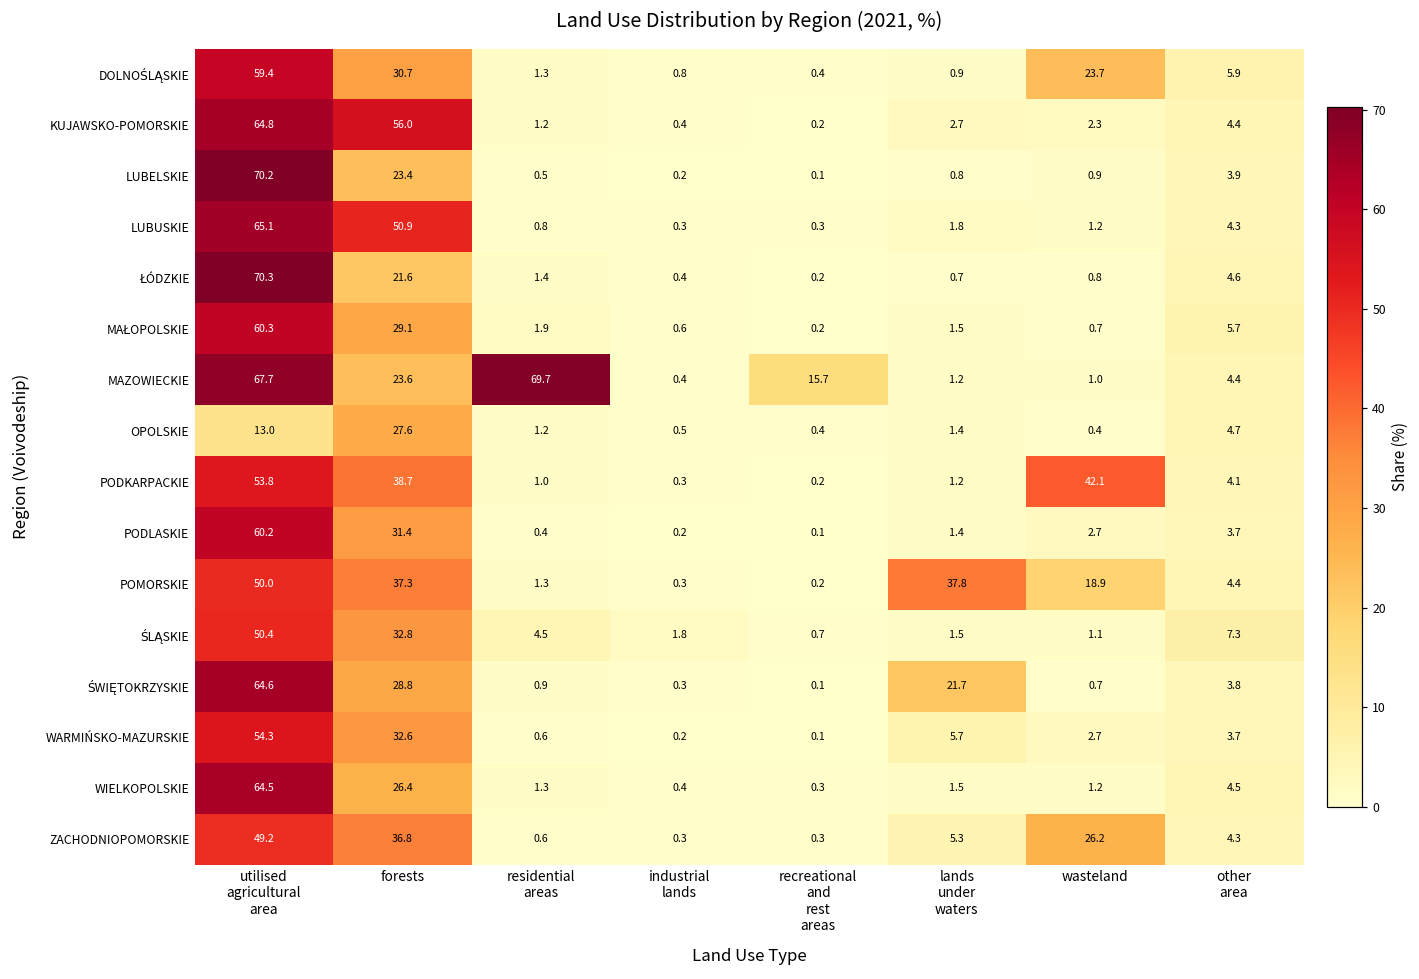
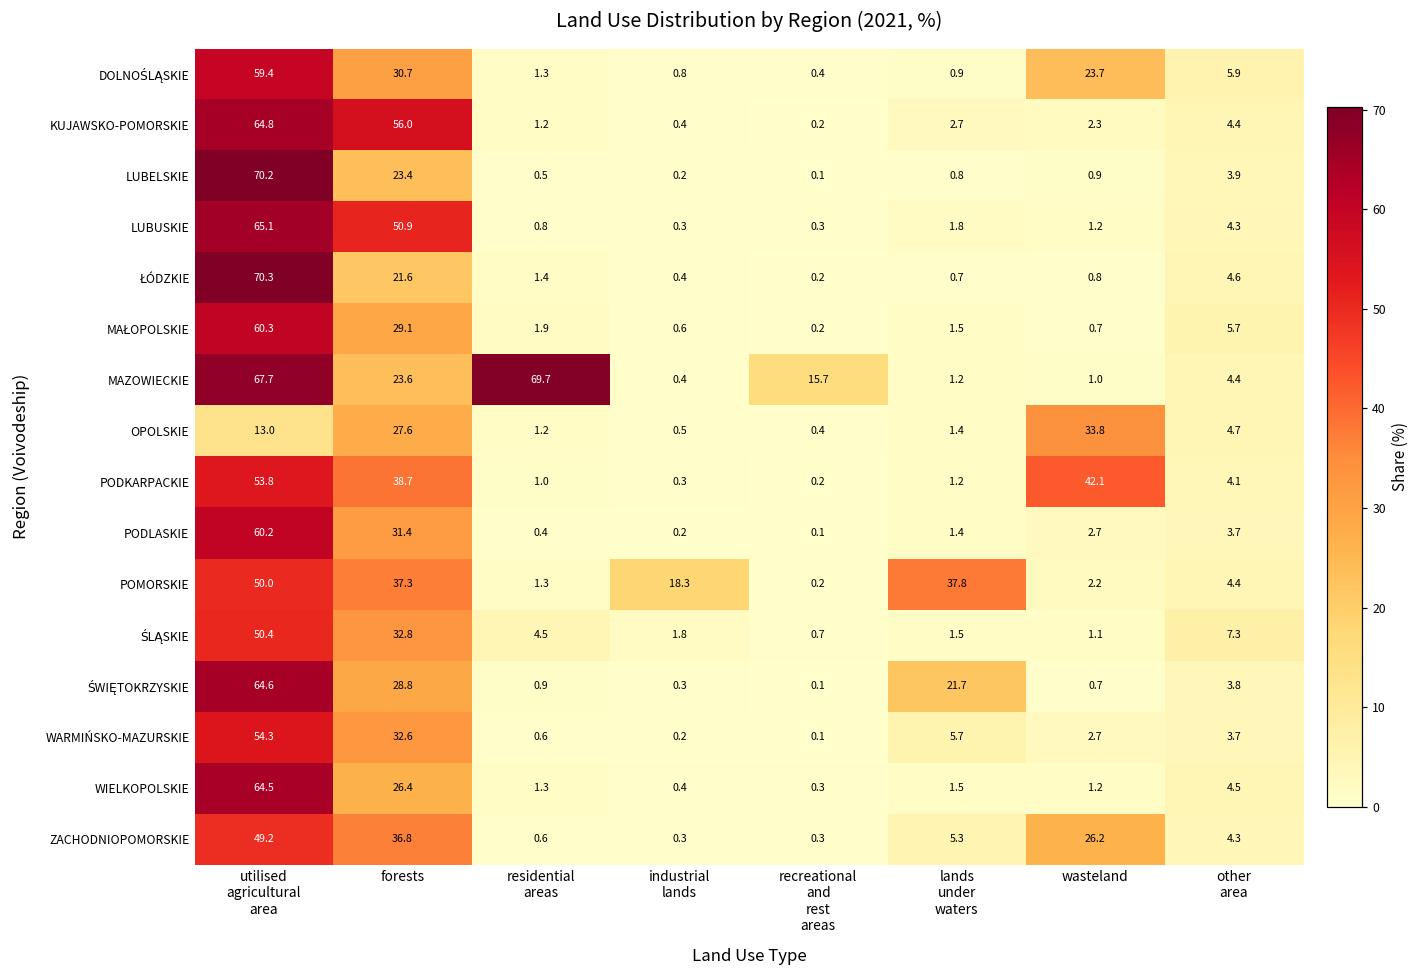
  {
    "DOLNOŚLĄSKIE": {
      "utilised agricultural area": 59.4,
      "forests": 30.7,
      "residential areas": 1.3,
      "industrial lands": 0.8,
      "recreational and rest areas": 0.4,
      "lands under waters": 0.9,
      "wasteland": 23.7,
      "other area": 5.9
    },
    "KUJAWSKO-POMORSKIE": {
      "utilised agricultural area": 64.8,
      "forests": 56.0,
      "residential areas": 1.2,
      "industrial lands": 0.4,
      "recreational and rest areas": 0.2,
      "lands under waters": 2.7,
      "wasteland": 2.3,
      "other area": 4.4
    },
    "LUBELSKIE": {
      "utilised agricultural area": 70.2,
      "forests": 23.4,
      "residential areas": 0.5,
      "industrial lands": 0.2,
      "recreational and rest areas": 0.1,
      "lands under waters": 0.8,
      "wasteland": 0.9,
      "other area": 3.9
    },
    "LUBUSKIE": {
      "utilised agricultural area": 65.1,
      "forests": 50.9,
      "residential areas": 0.8,
      "industrial lands": 0.3,
      "recreational and rest areas": 0.3,
      "lands under waters": 1.8,
      "wasteland": 1.2,
      "other area": 4.3
    },
    "ŁÓDZKIE": {
      "utilised agricultural area": 70.3,
      "forests": 21.6,
      "residential areas": 1.4,
      "industrial lands": 0.4,
      "recreational and rest areas": 0.2,
      "lands under waters": 0.7,
      "wasteland": 0.8,
      "other area": 4.6
    },
    "MAŁOPOLSKIE": {
      "utilised agricultural area": 60.3,
      "forests": 29.1,
      "residential areas": 1.9,
      "industrial lands": 0.6,
      "recreational and rest areas": 0.2,
      "lands under waters": 1.5,
      "wasteland": 0.7,
      "other area": 5.7
    },
    "MAZOWIECKIE": {
      "utilised agricultural area": 67.7,
      "forests": 23.6,
      "residential areas": 69.7,
      "industrial lands": 0.4,
      "recreational and rest areas": 15.7,
      "lands under waters": 1.2,
      "wasteland": 1.0,
      "other area": 4.4
    },
    "OPOLSKIE": {
      "utilised agricultural area": 13.0,
      "forests": 27.6,
      "residential areas": 1.2,
      "industrial lands": 0.5,
      "recreational and rest areas": 0.4,
      "lands under waters": 1.4,
-     "wasteland": 0.4,
+     "wasteland": 33.8,
      "other area": 4.7
    },
    "PODKARPACKIE": {
      "utilised agricultural area": 53.8,
      "forests": 38.7,
      "residential areas": 1.0,
      "industrial lands": 0.3,
      "recreational and rest areas": 0.2,
      "lands under waters": 1.2,
      "wasteland": 42.1,
      "other area": 4.1
    },
    "PODLASKIE": {
      "utilised agricultural area": 60.2,
      "forests": 31.4,
      "residential areas": 0.4,
      "industrial lands": 0.2,
      "recreational and rest areas": 0.1,
      "lands under waters": 1.4,
      "wasteland": 2.7,
      "other area": 3.7
    },
    "POMORSKIE": {
      "utilised agricultural area": 50.0,
      "forests": 37.3,
      "residential areas": 1.3,
-     "industrial lands": 0.3,
+     "industrial lands": 18.3,
      "recreational and rest areas": 0.2,
      "lands under waters": 37.8,
-     "wasteland": 18.9,
+     "wasteland": 2.2,
      "other area": 4.4
    },
    "ŚLĄSKIE": {
      "utilised agricultural area": 50.4,
      "forests": 32.8,
      "residential areas": 4.5,
      "industrial lands": 1.8,
      "recreational and rest areas": 0.7,
      "lands under waters": 1.5,
      "wasteland": 1.1,
      "other area": 7.3
    },
    "ŚWIĘTOKRZYSKIE": {
      "utilised agricultural area": 64.6,
      "forests": 28.8,
      "residential areas": 0.9,
      "industrial lands": 0.3,
      "recreational and rest areas": 0.1,
      "lands under waters": 21.7,
      "wasteland": 0.7,
      "other area": 3.8
    },
    "WARMIŃSKO-MAZURSKIE": {
      "utilised agricultural area": 54.3,
      "forests": 32.6,
      "residential areas": 0.6,
      "industrial lands": 0.2,
      "recreational and rest areas": 0.1,
      "lands under waters": 5.7,
      "wasteland": 2.7,
      "other area": 3.7
    },
    "WIELKOPOLSKIE": {
      "utilised agricultural area": 64.5,
      "forests": 26.4,
      "residential areas": 1.3,
      "industrial lands": 0.4,
      "recreational and rest areas": 0.3,
      "lands under waters": 1.5,
      "wasteland": 1.2,
      "other area": 4.5
    },
    "ZACHODNIOPOMORSKIE": {
      "utilised agricultural area": 49.2,
      "forests": 36.8,
      "residential areas": 0.6,
      "industrial lands": 0.3,
      "recreational and rest areas": 0.3,
      "lands under waters": 5.3,
      "wasteland": 26.2,
      "other area": 4.3
    }
  }
